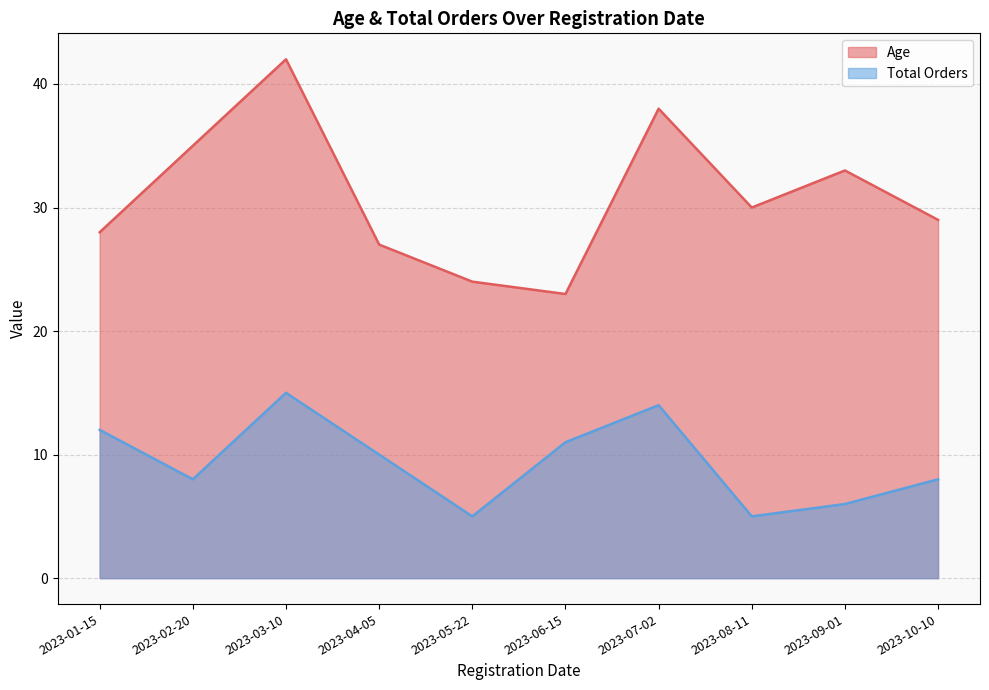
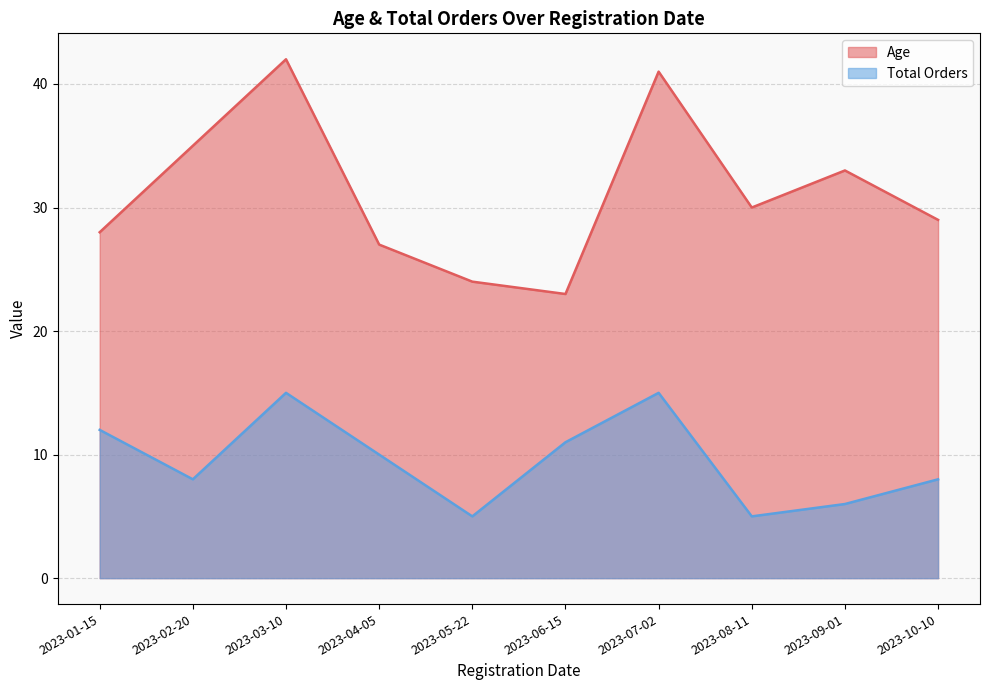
  {
    "Age": {
      "2023-01-15": 28,
      "2023-02-20": 35,
      "2023-03-10": 42,
      "2023-04-05": 27,
      "2023-05-22": 24,
      "2023-06-15": 23,
-     "2023-07-02": 38,
+     "2023-07-02": 41,
      "2023-08-11": 30,
      "2023-09-01": 33,
      "2023-10-10": 29
    },
    "Total Orders": {
      "2023-01-15": 12,
      "2023-02-20": 8,
      "2023-03-10": 15,
      "2023-04-05": 10,
      "2023-05-22": 5,
      "2023-06-15": 11,
-     "2023-07-02": 14,
+     "2023-07-02": 15,
      "2023-08-11": 5,
      "2023-09-01": 6,
      "2023-10-10": 8
    }
  }
